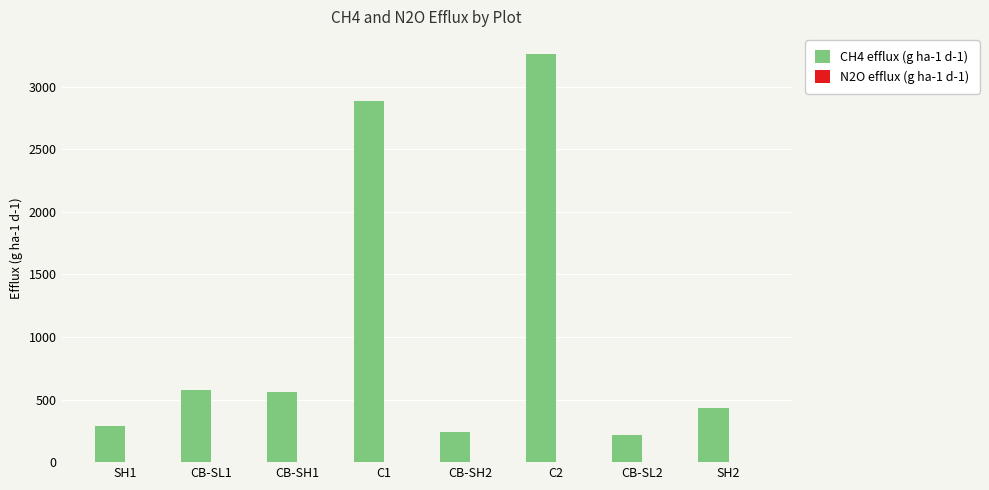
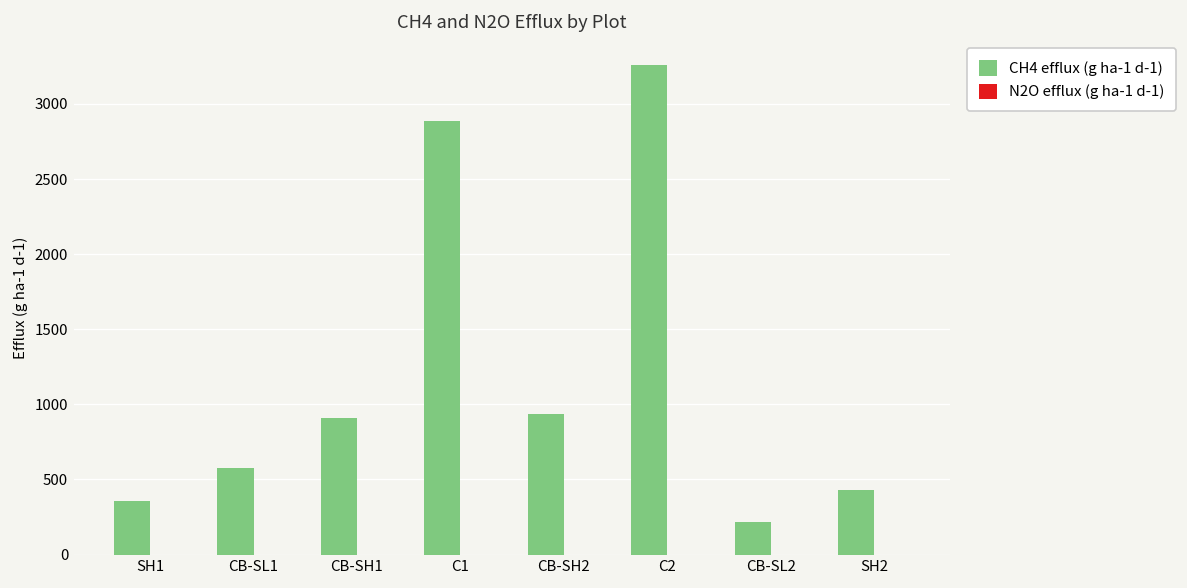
  {
    "CH4 efflux (g ha-1 d-1)": {
-     "SH1": 290,
+     "SH1": 360,
      "CB-SL1": 570,
-     "CB-SH1": 560,
+     "CB-SH1": 910,
      "C1": 2890,
-     "CB-SH2": 240,
+     "CB-SH2": 930,
      "C2": 3260,
      "CB-SL2": 220,
      "SH2": 430
    },
    "N2O efflux (g ha-1 d-1)": {
      "SH1": 0,
      "CB-SL1": 0,
      "CB-SH1": 0,
      "C1": 0,
      "CB-SH2": 0,
      "C2": 0,
      "CB-SL2": 0,
      "SH2": 0
    }
  }
